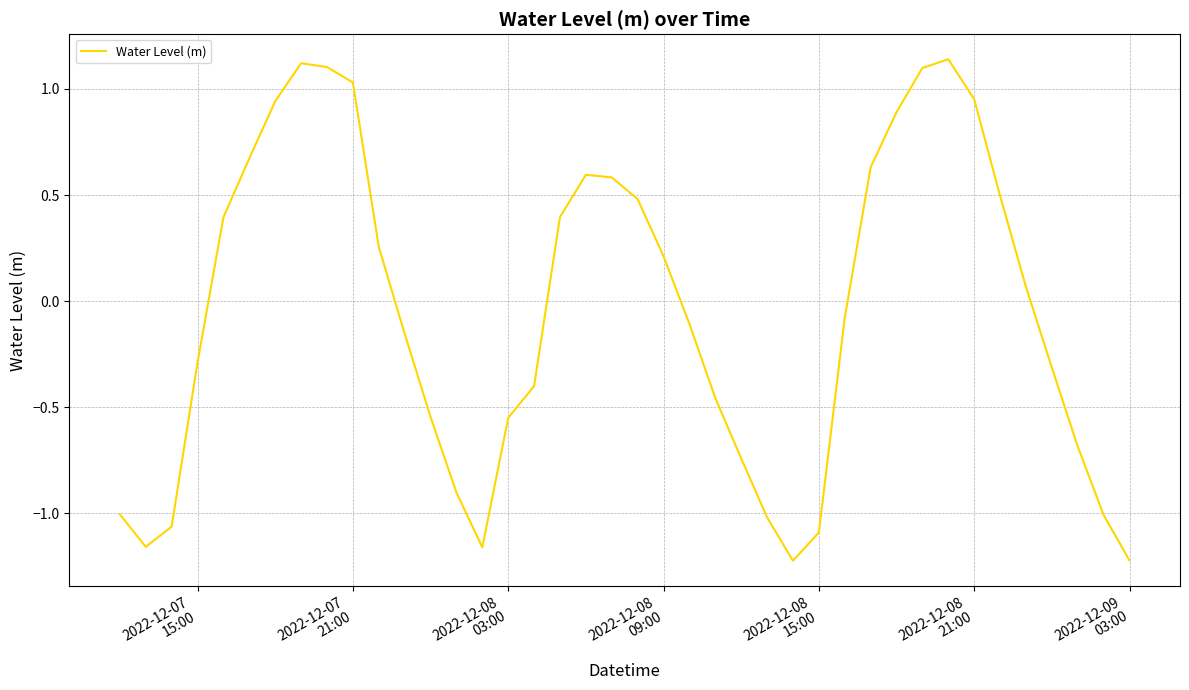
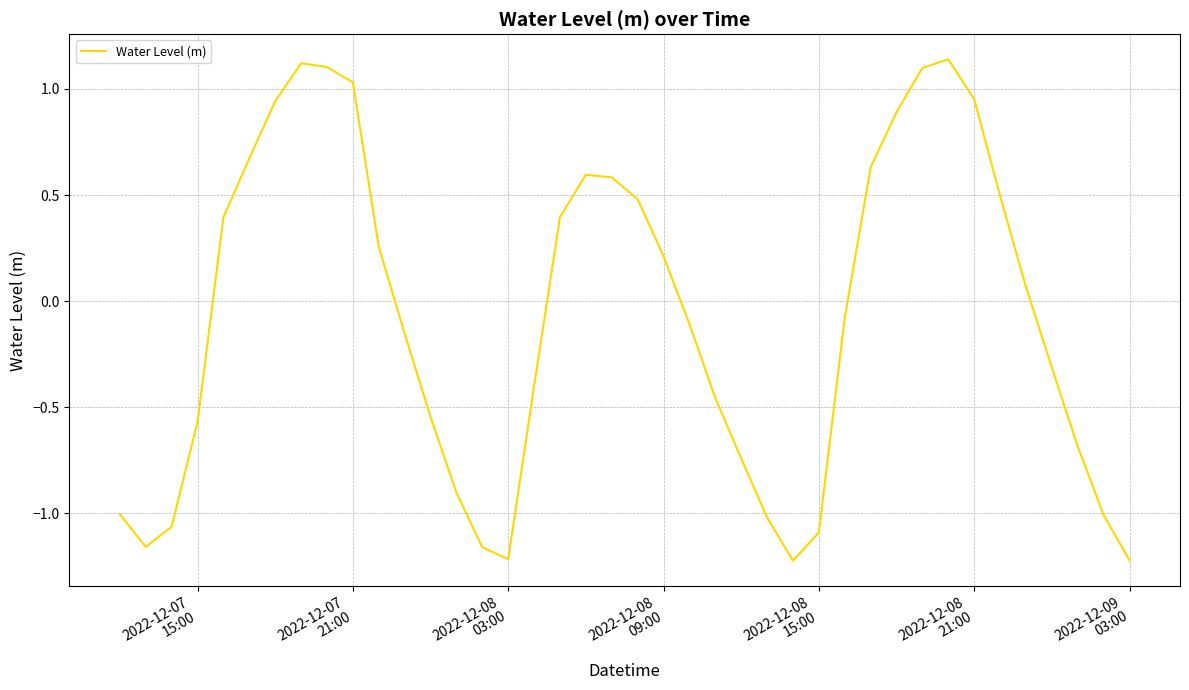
  {
-   "2022-12-07 15:00": -0.29,
+   "2022-12-07 15:00": -0.57,
    "2022-12-07 21:00": 1.03,
-   "2022-12-08 03:00": -0.55,
+   "2022-12-08 03:00": -1.22,
    "2022-12-08 09:00": 0.21,
    "2022-12-08 15:00": -1.09,
    "2022-12-08 21:00": 0.95,
    "2022-12-09 03:00": -1.22
  }
